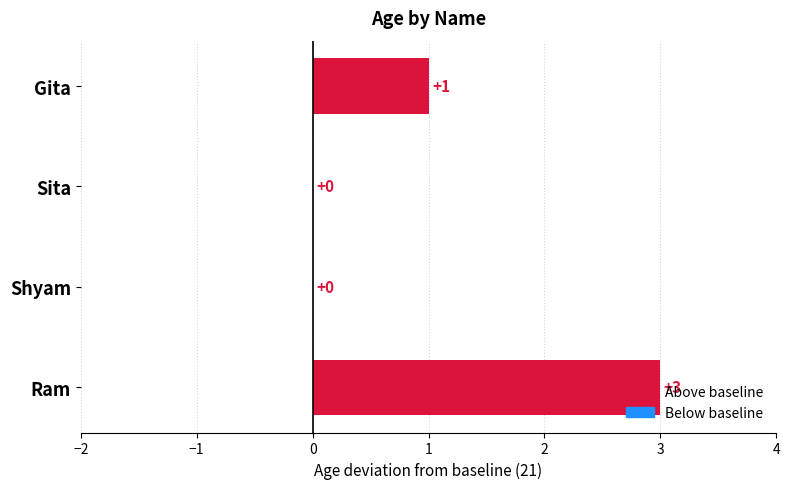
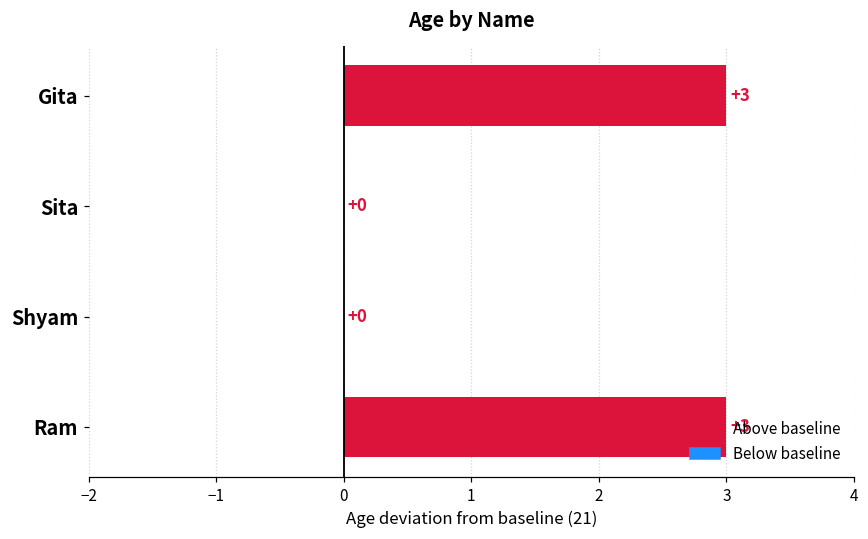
  {
-   "Gita": "+1",
+   "Gita": "+3",
    "Sita": "+0",
    "Shyam": "+0",
    "Ram": "+3"
  }
